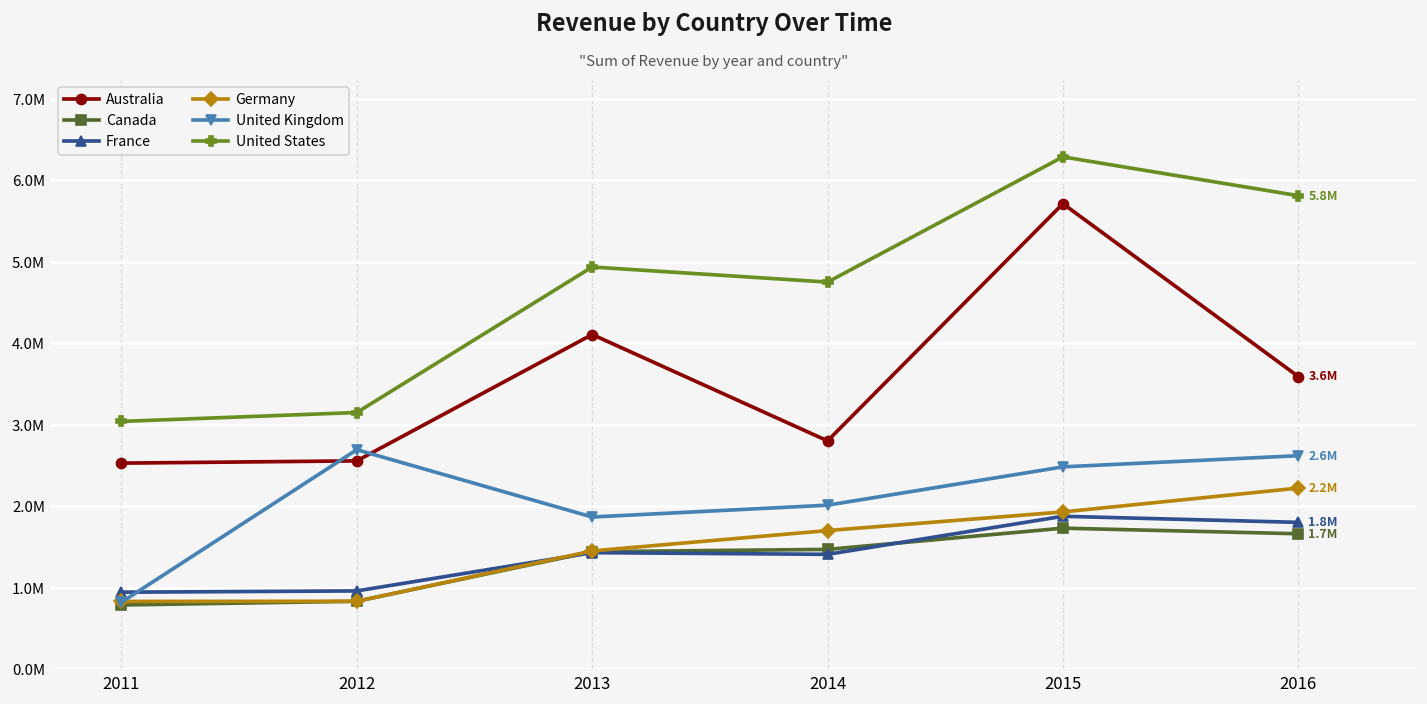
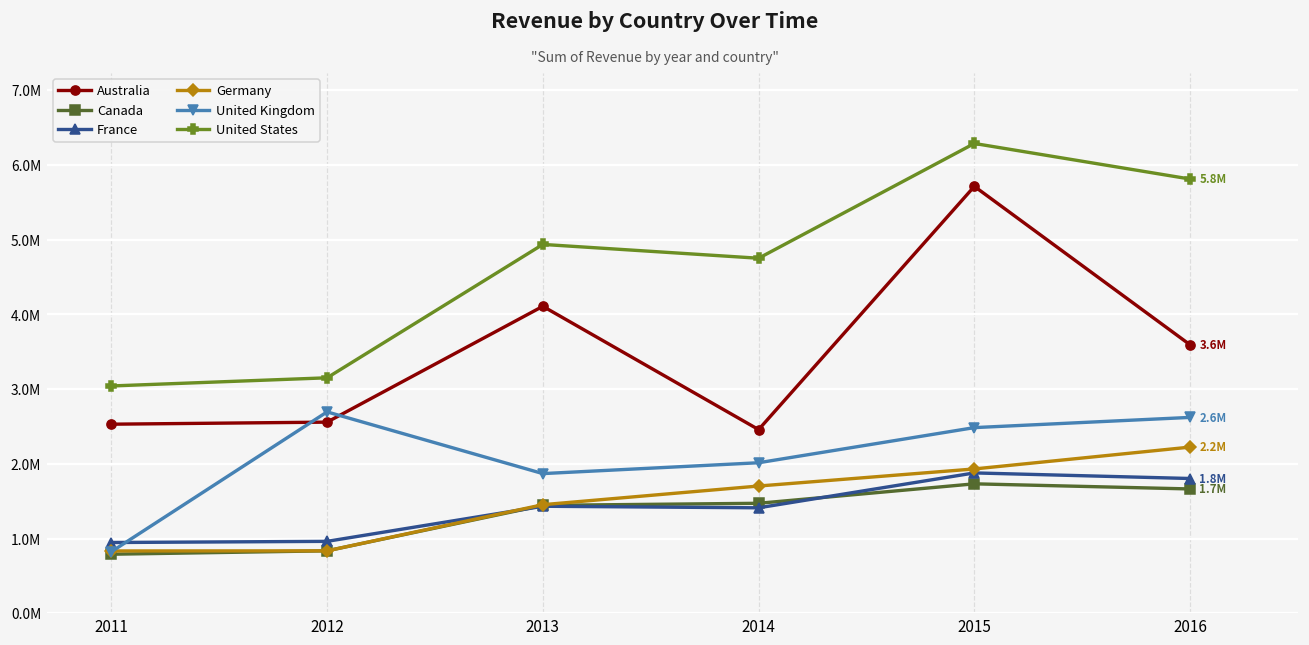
  {
    "Australia": {
      "2011": "2500000",
      "2012": "2600000",
      "2013": "4100000",
-     "2014": "2800000",
+     "2014": "2500000",
      "2015": "5700000"
    },
    "France": {
      "2016": "1.8M"
    },
    "Germany": {
      "2016": "2.2M"
    },
    "United Kingdom": {
      "2016": "2.6M"
    }
  }
